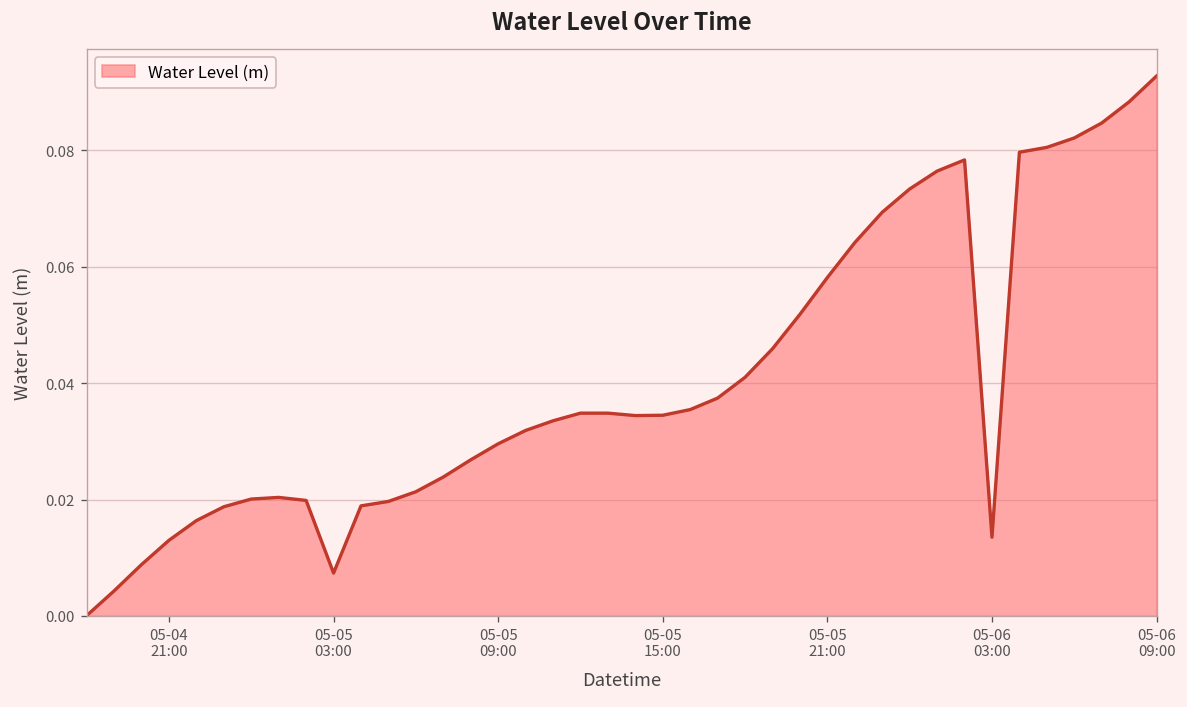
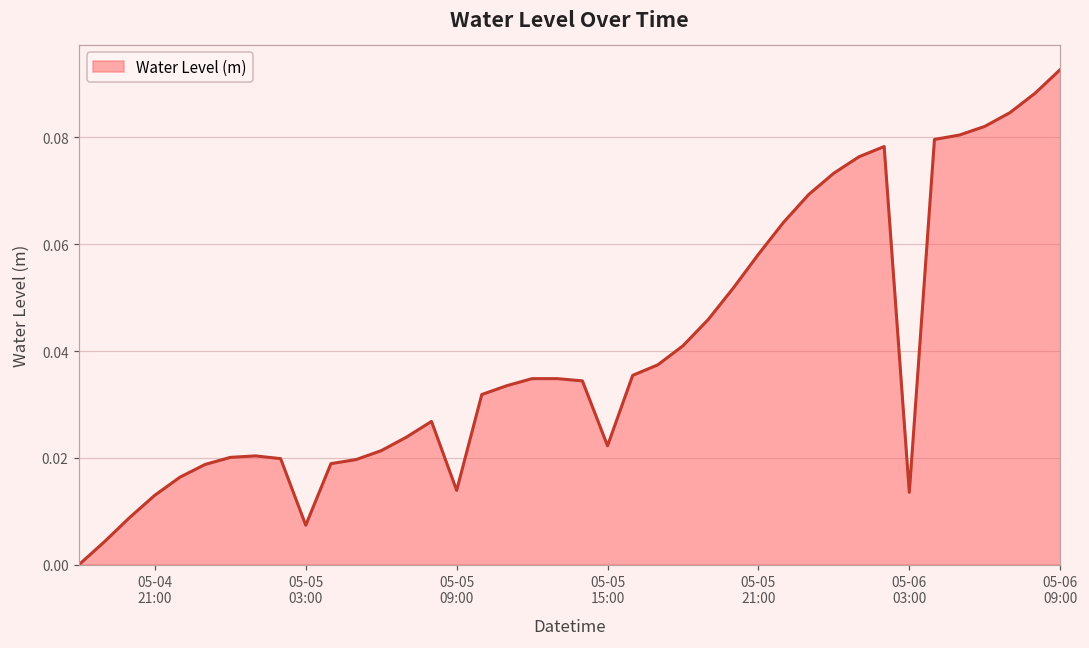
  {
    "05-04 21:00": 0.013,
    "05-05 03:00": 0.007,
-   "05-05 09:00": 0.030,
-   "05-05 15:00": 0.034,
+   "05-05 09:00": 0.014,
+   "05-05 15:00": 0.022,
    "05-05 21:00": 0.058,
    "05-06 03:00": 0.014,
    "05-06 09:00": 0.093
  }
